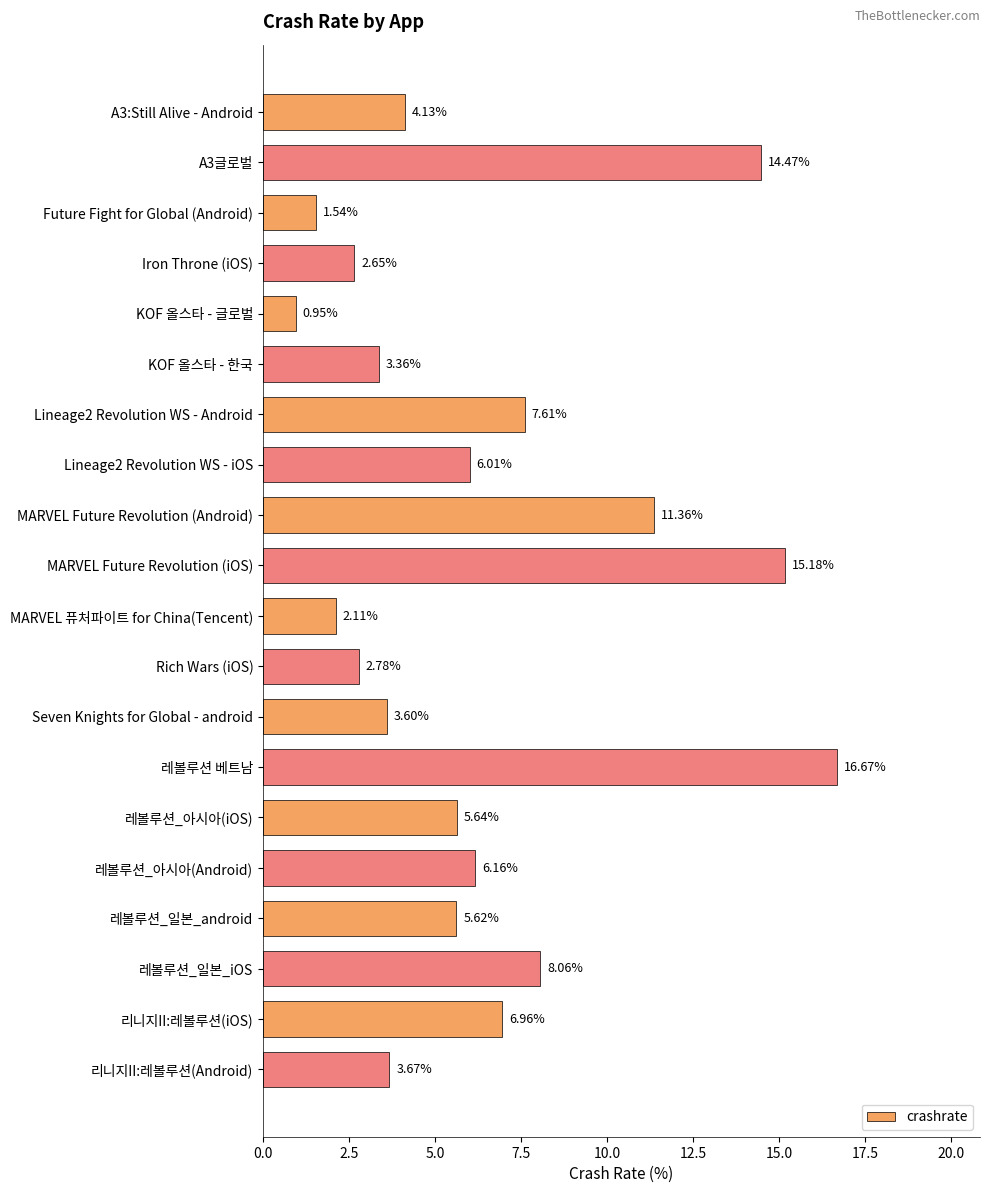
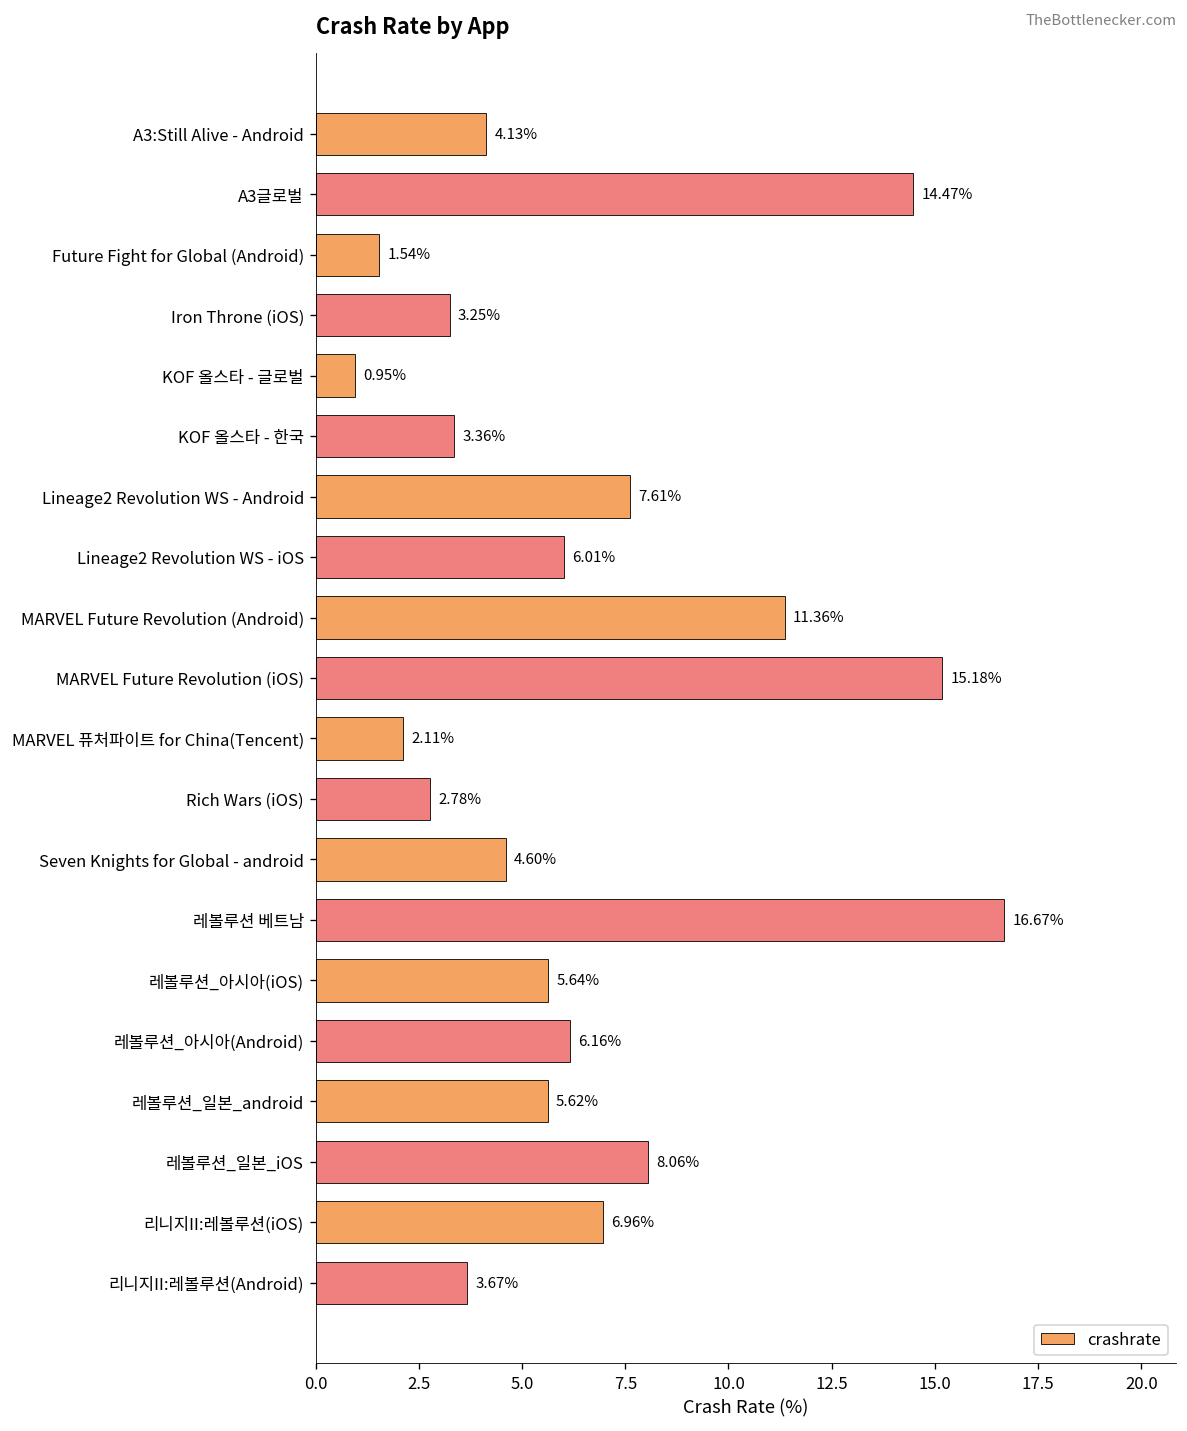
  {
    "A3:Still Alive - Android": "4.13%",
    "A3글로벌": "14.47%",
    "Future Fight for Global (Android)": "1.54%",
-   "Iron Throne (iOS)": "2.65%",
+   "Iron Throne (iOS)": "3.25%",
    "KOF 올스타 - 글로벌": "0.95%",
    "KOF 올스타 - 한국": "3.36%",
    "Lineage2 Revolution WS - Android": "7.61%",
    "Lineage2 Revolution WS - iOS": "6.01%",
    "MARVEL Future Revolution (Android)": "11.36%",
    "MARVEL Future Revolution (iOS)": "15.18%",
    "MARVEL 퓨처파이트 for China(Tencent)": "2.11%",
    "Rich Wars (iOS)": "2.78%",
-   "Seven Knights for Global - android": "3.60%",
+   "Seven Knights for Global - android": "4.60%",
    "레볼루션 베트남": "16.67%",
    "레볼루션_아시아(iOS)": "5.64%",
    "레볼루션_아시아(Android)": "6.16%",
    "레볼루션_일본_android": "5.62%",
    "레볼루션_일본_iOS": "8.06%",
    "리니지II:레볼루션(iOS)": "6.96%",
    "리니지II:레볼루션(Android)": "3.67%"
  }
